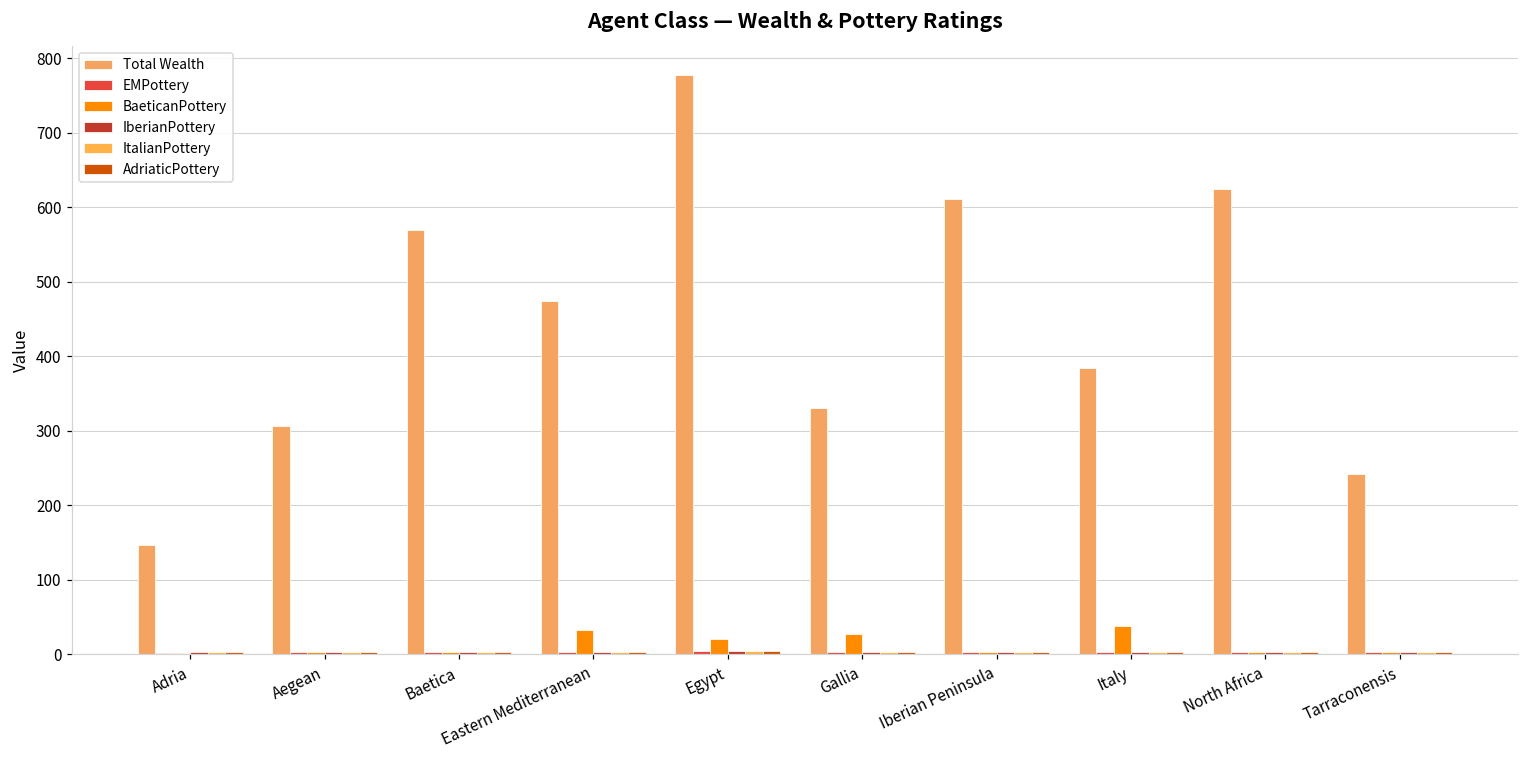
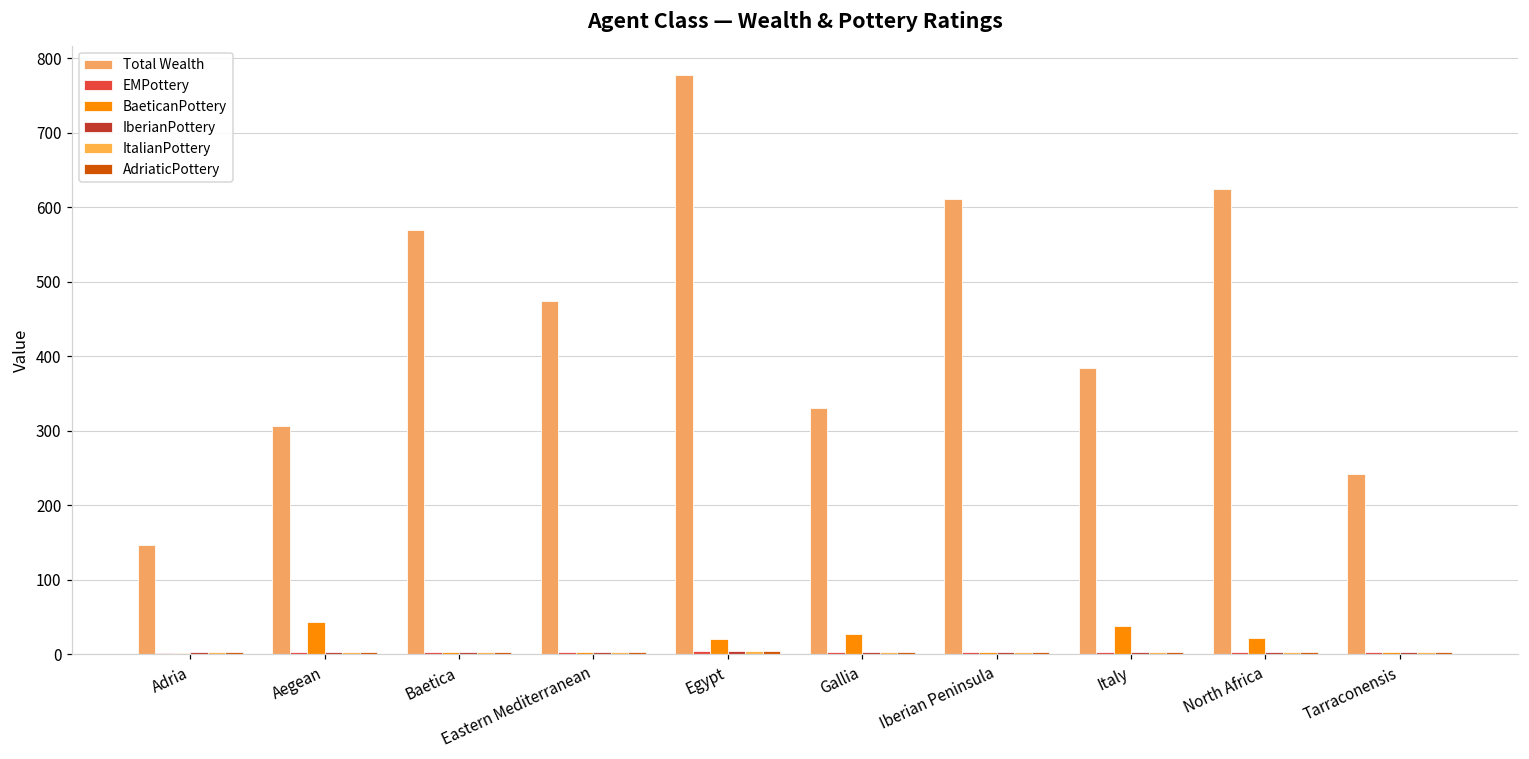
  {
    "BaeticanPottery": {
-     "Aegean": 0,
-     "Eastern Mediterranean": 30,
+     "Aegean": 40,
+     "Eastern Mediterranean": 0,
      "Egypt": 20,
      "Gallia": 30,
      "Italy": 40,
-     "North Africa": 0
+     "North Africa": 20
    }
  }
